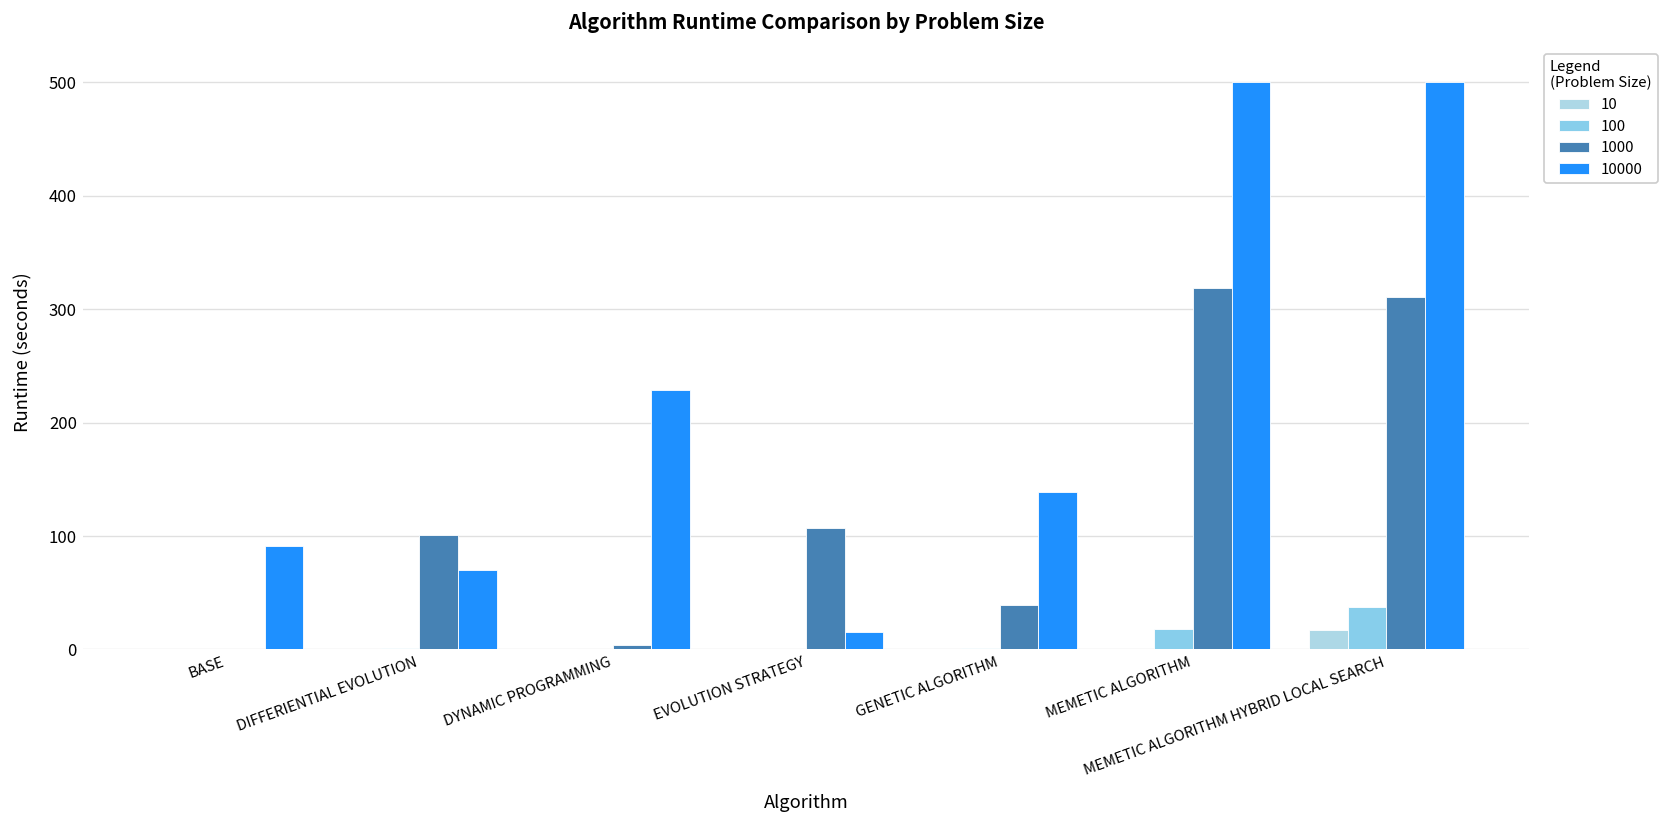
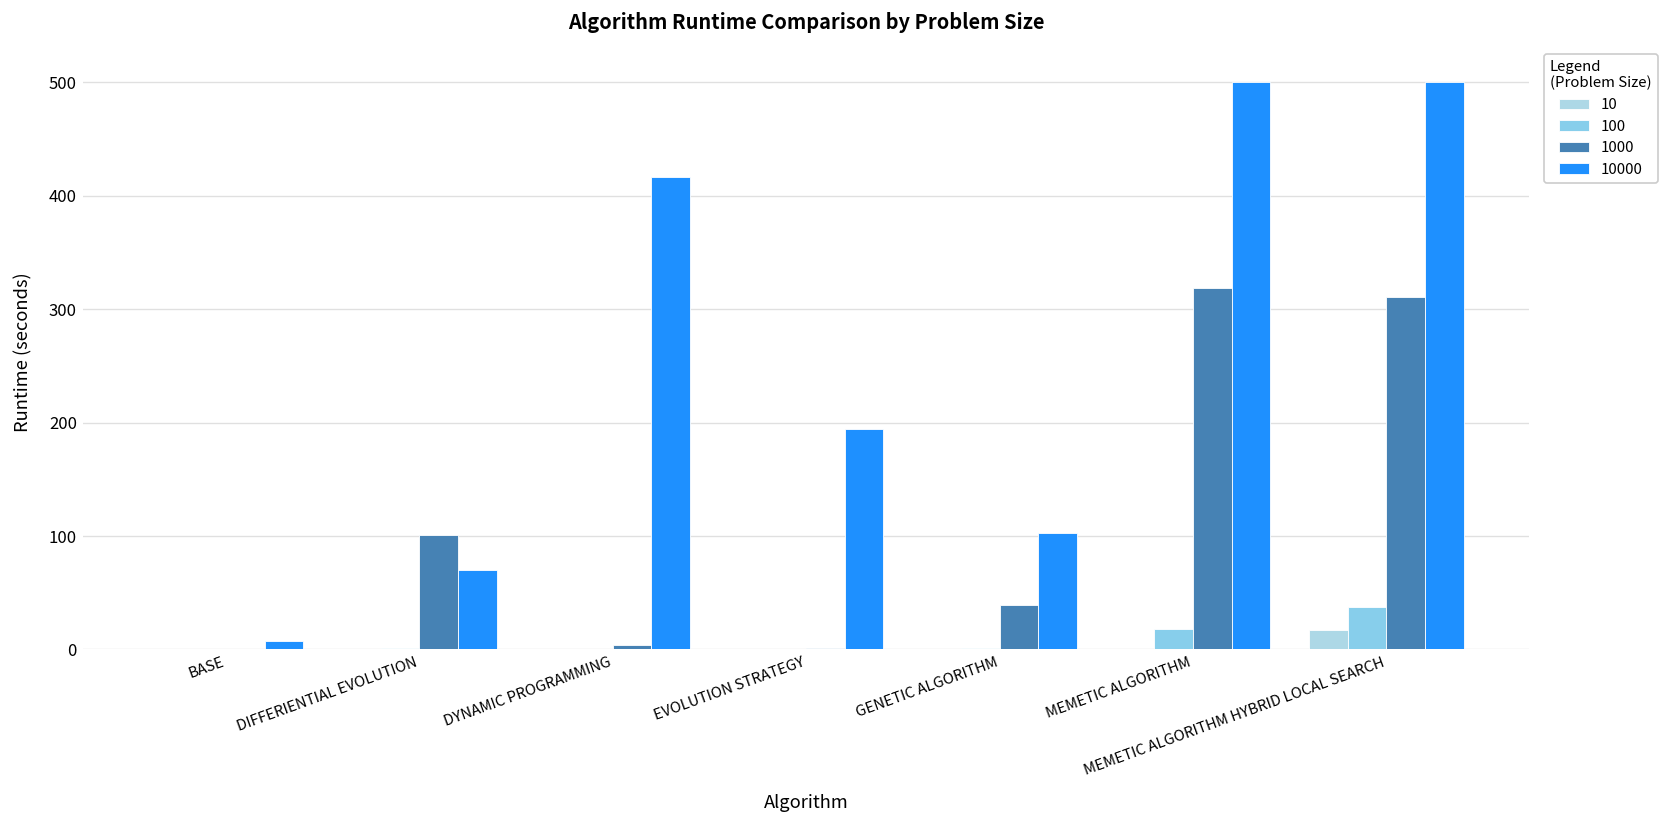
  {
    "1000": {
      "DIFFERIENTIAL EVOLUTION": 100,
      "DYNAMIC PROGRAMMING": 0,
-     "EVOLUTION STRATEGY": 110,
+     "EVOLUTION STRATEGY": 0,
      "GENETIC ALGORITHM": 40,
      "MEMETIC ALGORITHM": 320,
      "MEMETIC ALGORITHM HYBRID LOCAL SEARCH": 310
    },
    "10000": {
-     "BASE": 90,
+     "BASE": 10,
      "DIFFERIENTIAL EVOLUTION": 70,
-     "DYNAMIC PROGRAMMING": 230,
-     "EVOLUTION STRATEGY": 20,
-     "GENETIC ALGORITHM": 140,
+     "DYNAMIC PROGRAMMING": 420,
+     "EVOLUTION STRATEGY": 190,
+     "GENETIC ALGORITHM": 100,
      "MEMETIC ALGORITHM": 500,
      "MEMETIC ALGORITHM HYBRID LOCAL SEARCH": 500
    }
  }
